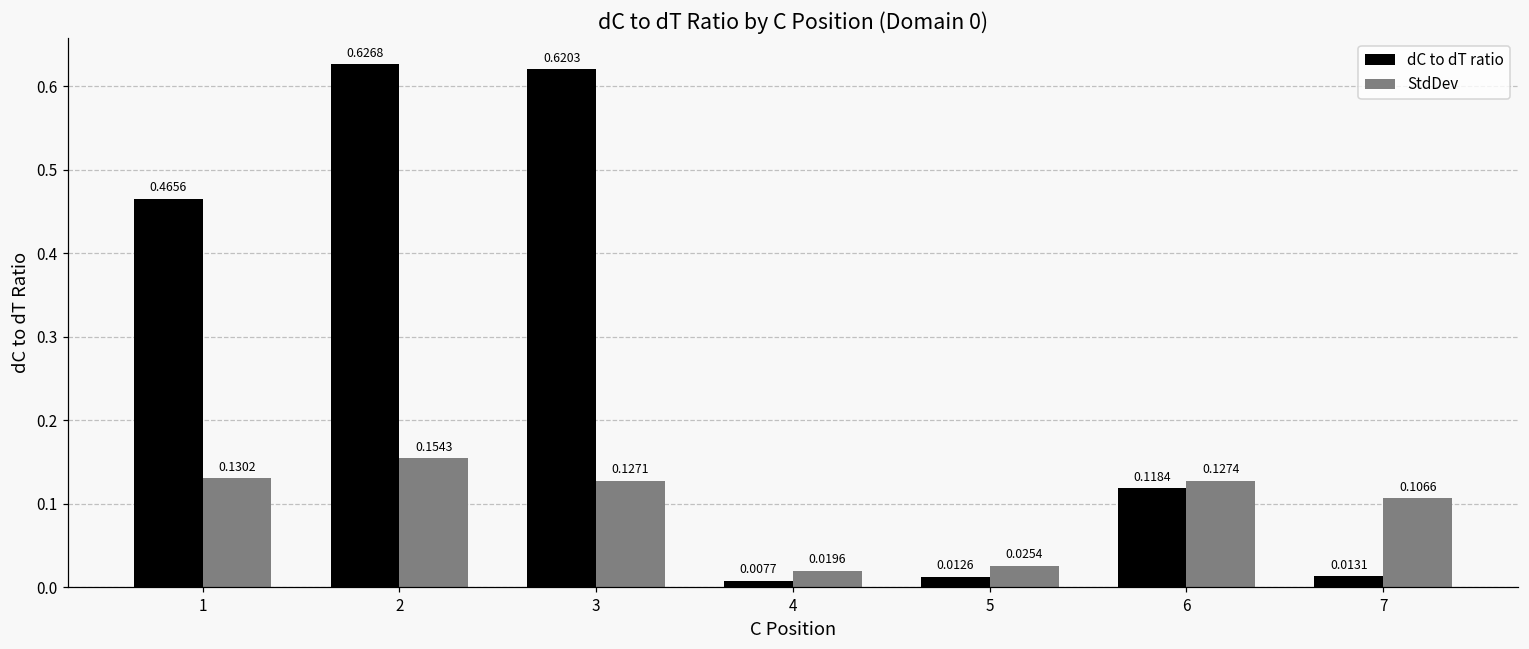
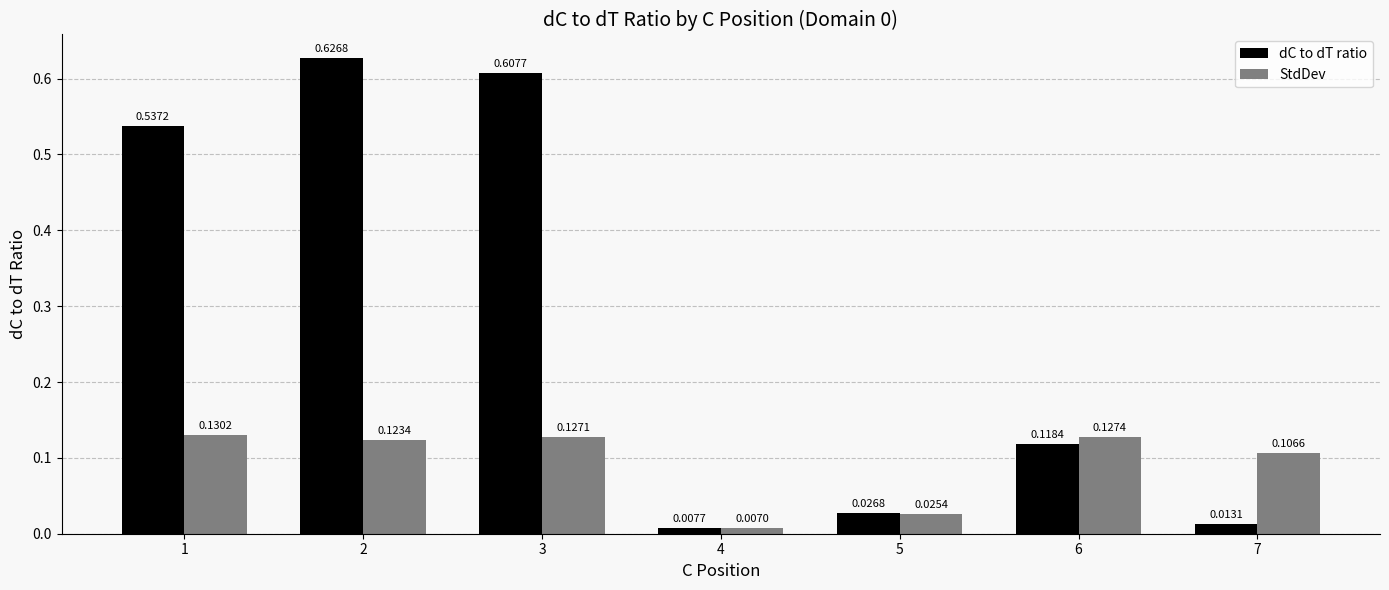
  {
    "dC to dT ratio": {
-     "1": 0.4656,
+     "1": 0.5372,
      "2": 0.6268,
-     "3": 0.6203,
+     "3": 0.6077,
      "4": 0.0077,
-     "5": 0.0126,
+     "5": 0.0268,
      "6": 0.1184,
      "7": 0.0131
    },
    "StdDev": {
      "1": 0.1302,
-     "2": 0.1543,
+     "2": 0.1234,
      "3": 0.1271,
-     "4": 0.0196,
+     "4": 0.0070,
      "5": 0.0254,
      "6": 0.1274,
      "7": 0.1066
    }
  }
